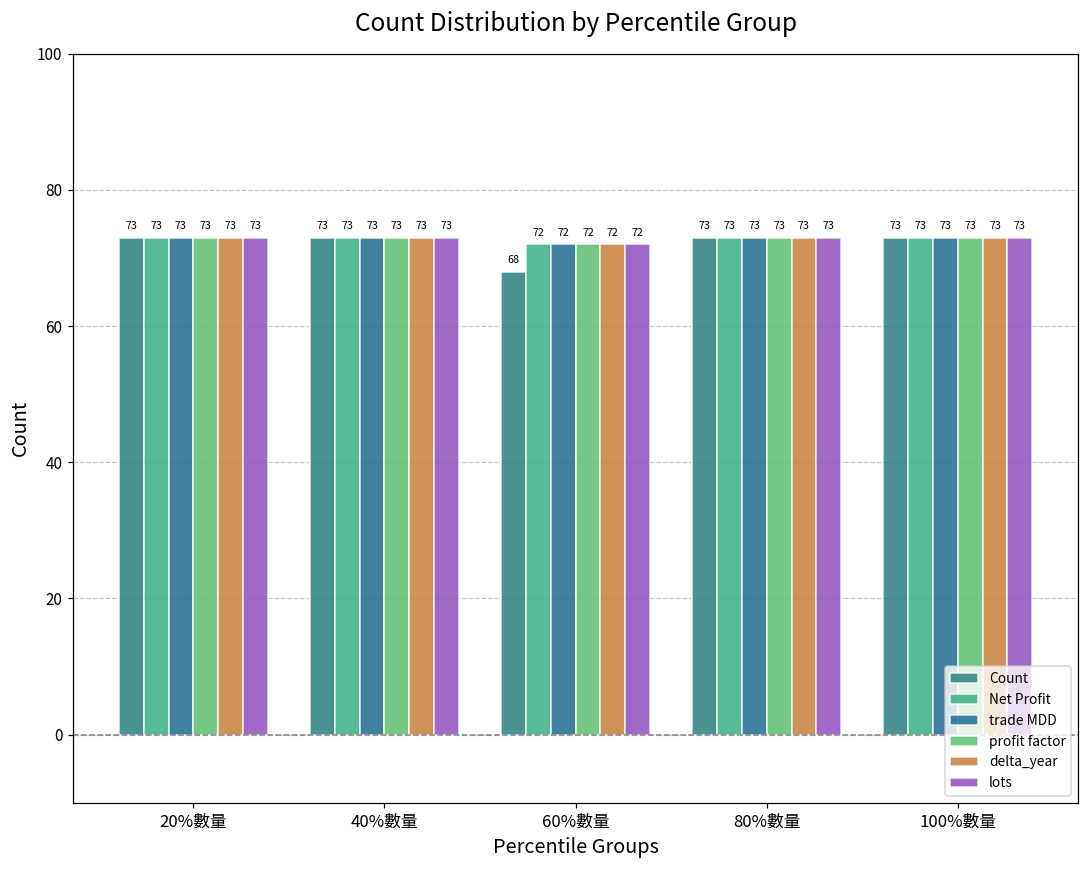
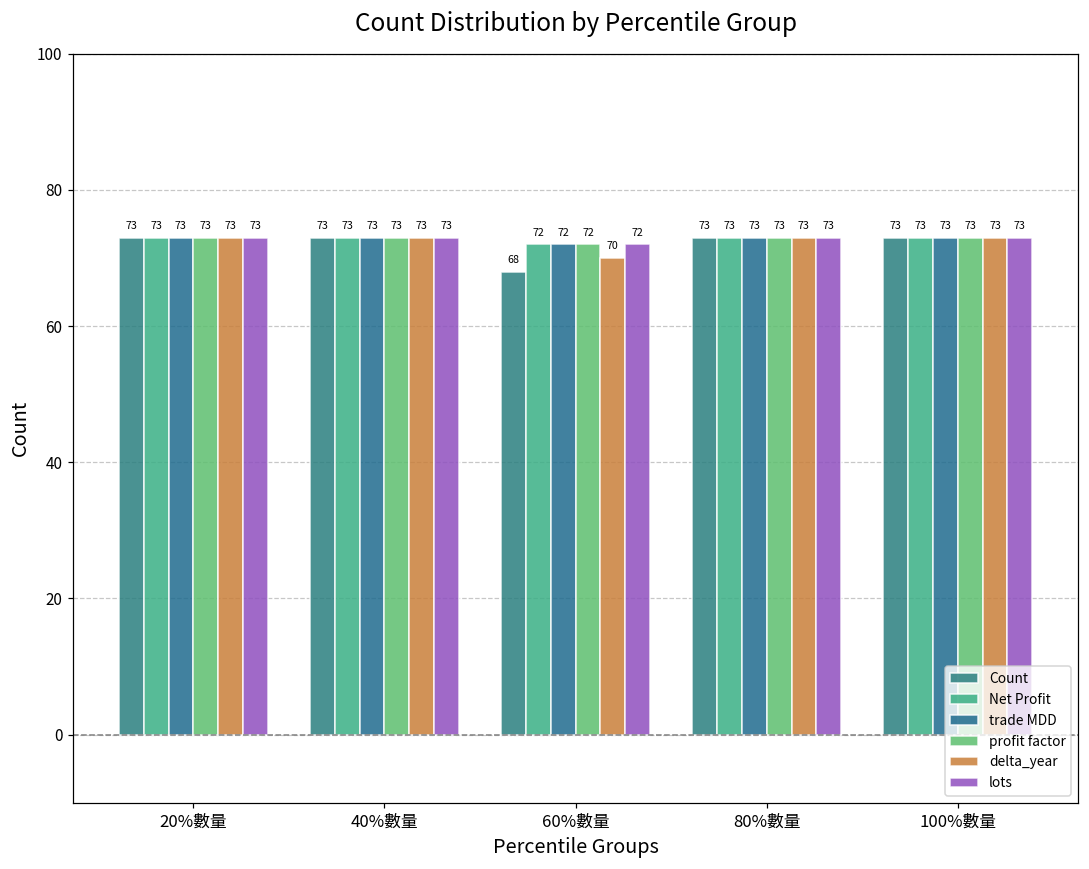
  {
    "delta_year": {
      "20%數量": 73,
      "40%數量": 73,
-     "60%數量": 72,
+     "60%數量": 70,
      "80%數量": 73,
      "100%數量": 73
    },
    "lots": {
      "20%數量": 73,
      "40%數量": 73,
      "60%數量": 72,
      "80%數量": 73,
      "100%數量": 73
    }
  }
